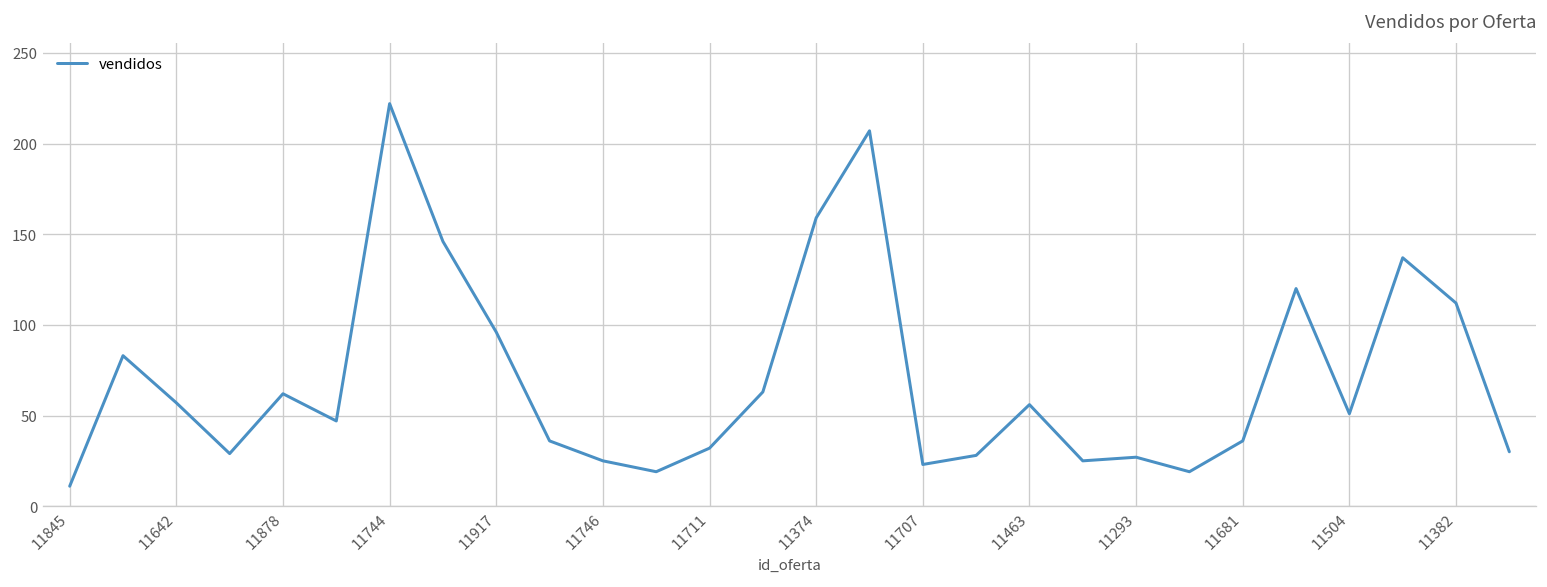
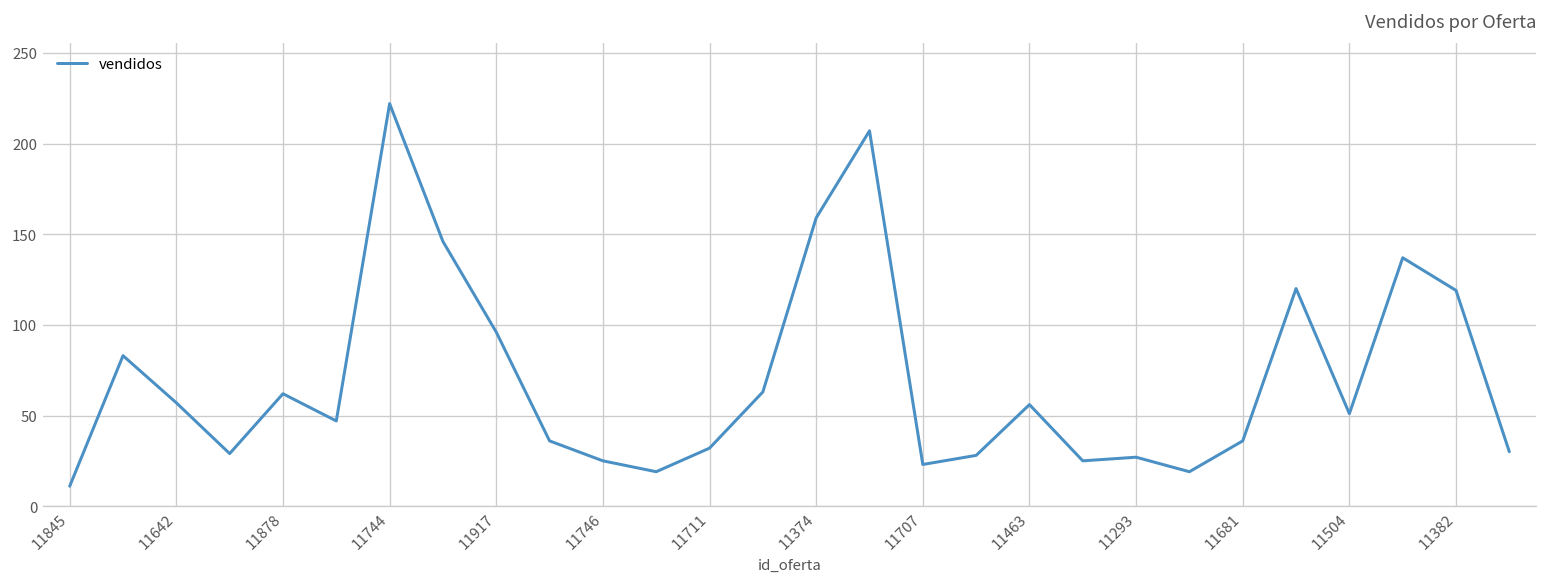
  {
    "11845": 11,
    "11642": 57,
    "11878": 62,
    "11744": 222,
    "11917": 96,
    "11746": 25,
    "11711": 32,
    "11374": 159,
    "11707": 23,
    "11463": 56,
    "11293": 27,
    "11681": 36,
    "11504": 51,
-   "11382": 112
+   "11382": 119
  }
